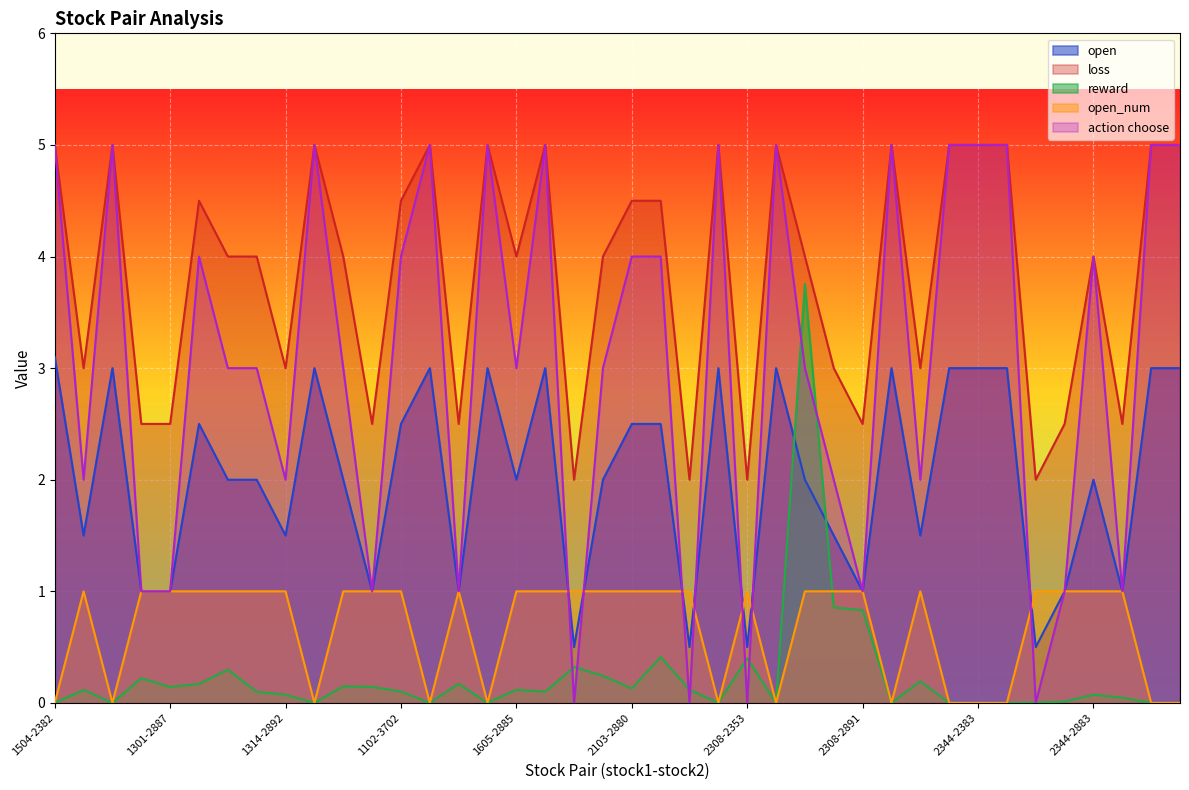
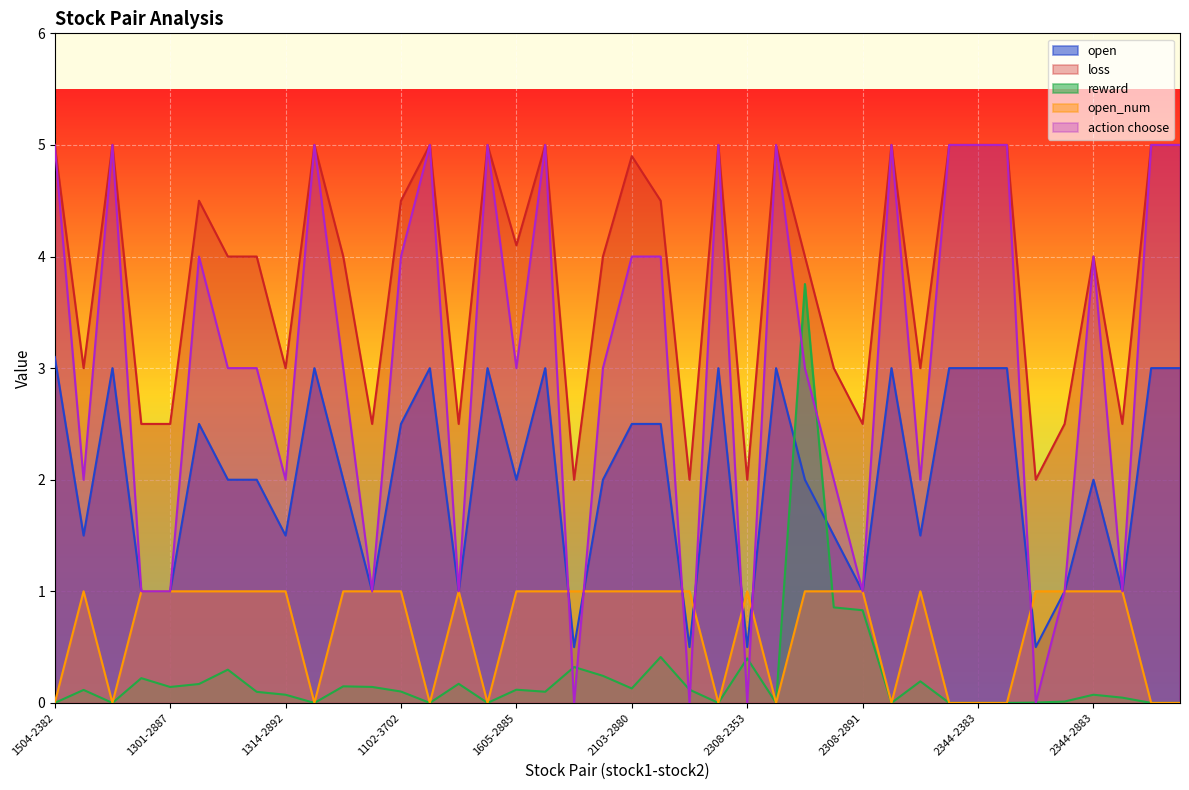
  {
    "open": {
      "1504-2382": 3.1,
      "1314-2892": 1.5,
      "1102-3702": 2.5,
      "1605-2885": 2.0,
      "2103-2880": 2.5,
      "2308-2353": 0.5,
      "2344-2383": 3.0,
      "2344-2883": 2.0
    },
    "loss": {
      "1301-2887": 2.5,
      "1314-2892": 3.0,
      "1102-3702": 4.5,
-     "1605-2885": 4.0,
-     "2103-2880": 4.5,
+     "1605-2885": 4.1,
+     "2103-2880": 4.9,
      "2308-2353": 2.0,
      "2308-2891": 2.5
    },
    "reward": {
      "1301-2887": 0.14,
      "1314-2892": 0.07,
      "1102-3702": 0.1,
      "1605-2885": 0.1,
      "2103-2880": 0.13,
      "2308-2353": 0.4,
      "2308-2891": 0.83,
      "2344-2883": 0.07
    },
    "open_num": {
      "1314-2892": 1.0,
      "1102-3702": 1.0,
      "1605-2885": 1.0,
      "2103-2880": 1.0,
      "2308-2353": 1.0,
      "2344-2883": 1.0
    },
    "action choose": {
      "1314-2892": 2.0,
      "1102-3702": 4.0,
      "1605-2885": 3.0,
      "2103-2880": 4.0,
      "2308-2353": 0.0
    }
  }
